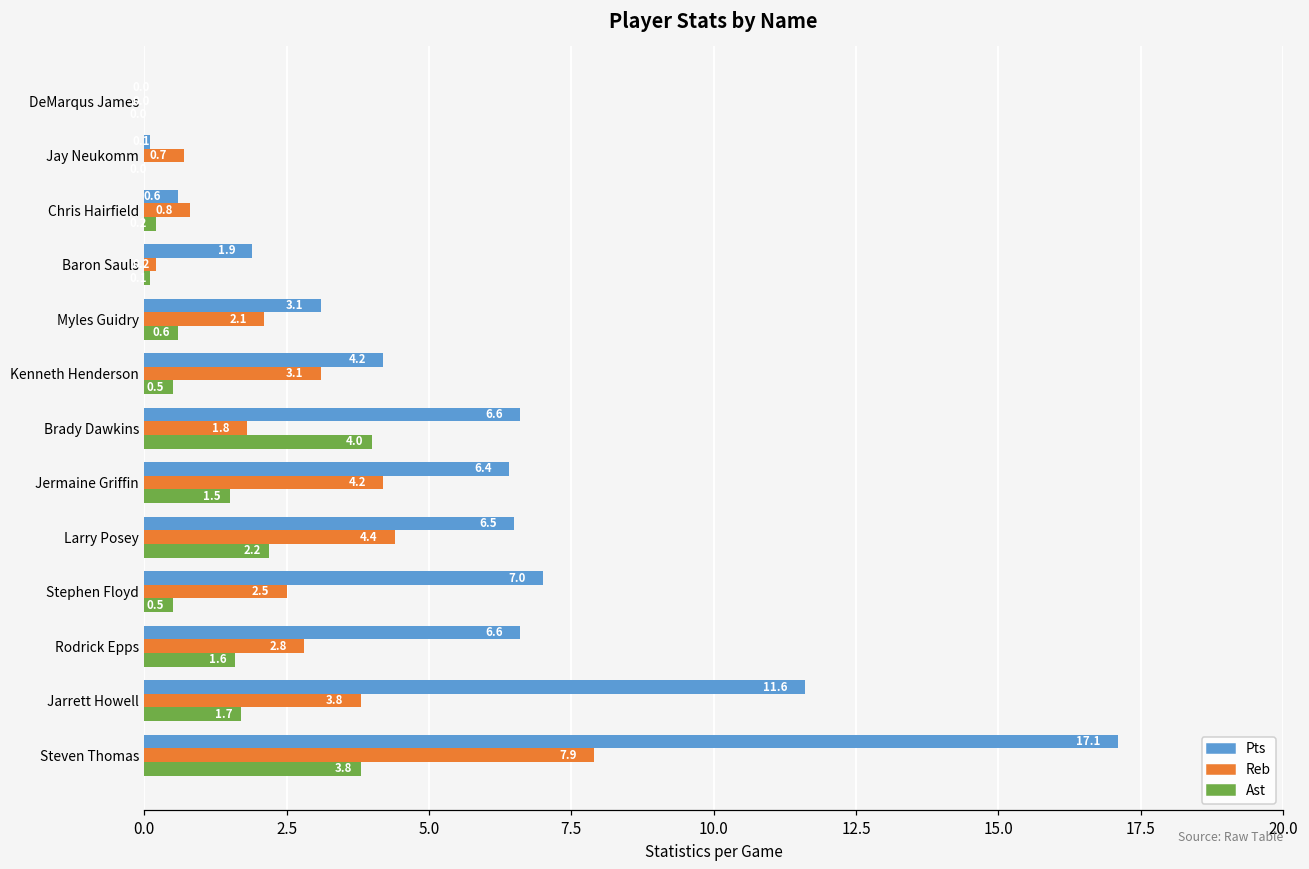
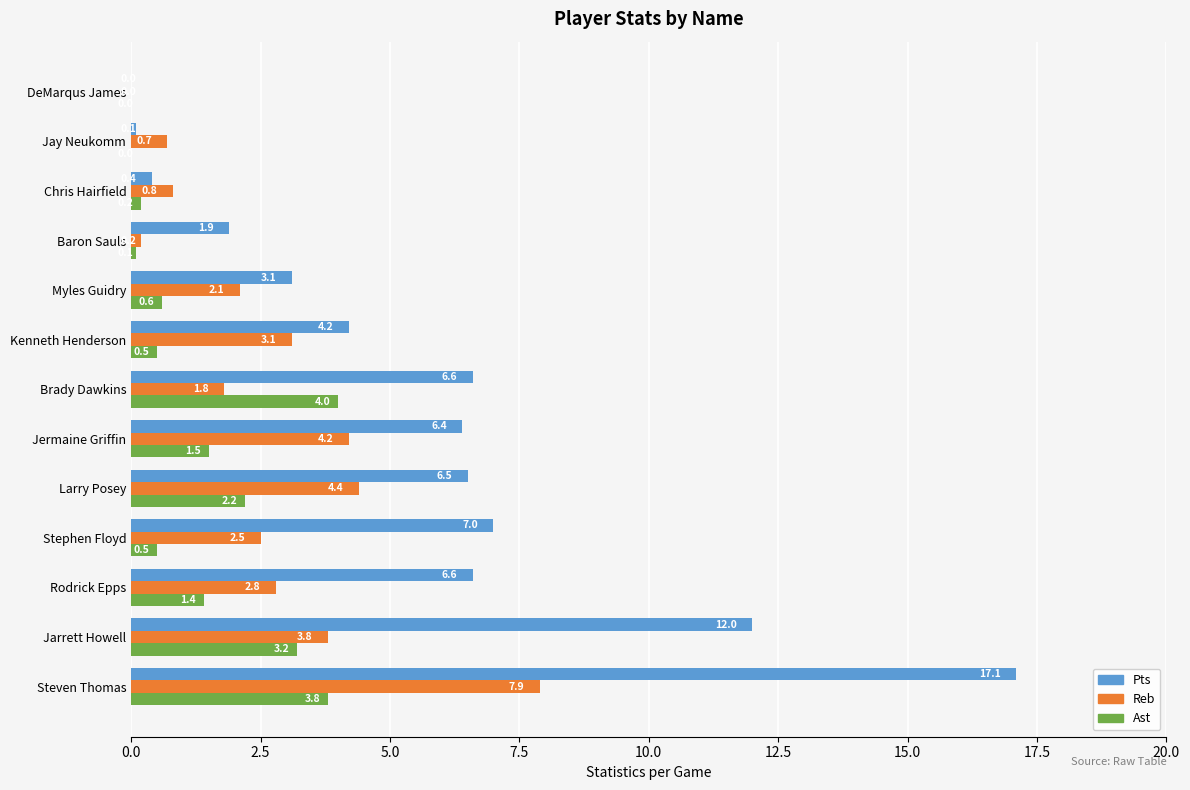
  {
    "Pts": {
-     "Chris Hairfield": 0.6,
+     "Chris Hairfield": 0.4,
      "Baron Sauls": 1.9,
      "Myles Guidry": 3.1,
      "Kenneth Henderson": 4.2,
      "Brady Dawkins": 6.6,
      "Jermaine Griffin": 6.4,
      "Larry Posey": 6.5,
      "Stephen Floyd": 7.0,
      "Rodrick Epps": 6.6,
-     "Jarrett Howell": 11.6,
+     "Jarrett Howell": 12.0,
      "Steven Thomas": 17.1
    },
    "Reb": {
      "Jay Neukomm": 0.7,
      "Chris Hairfield": 0.8,
      "Myles Guidry": 2.1,
      "Kenneth Henderson": 3.1,
      "Brady Dawkins": 1.8,
      "Jermaine Griffin": 4.2,
      "Larry Posey": 4.4,
      "Stephen Floyd": 2.5,
      "Rodrick Epps": 2.8,
      "Jarrett Howell": 3.8,
      "Steven Thomas": 7.9
    },
    "Ast": {
      "Myles Guidry": 0.6,
      "Kenneth Henderson": 0.5,
      "Brady Dawkins": 4.0,
      "Jermaine Griffin": 1.5,
      "Larry Posey": 2.2,
      "Stephen Floyd": 0.5,
-     "Rodrick Epps": 1.6,
-     "Jarrett Howell": 1.7,
+     "Rodrick Epps": 1.4,
+     "Jarrett Howell": 3.2,
      "Steven Thomas": 3.8
    }
  }
